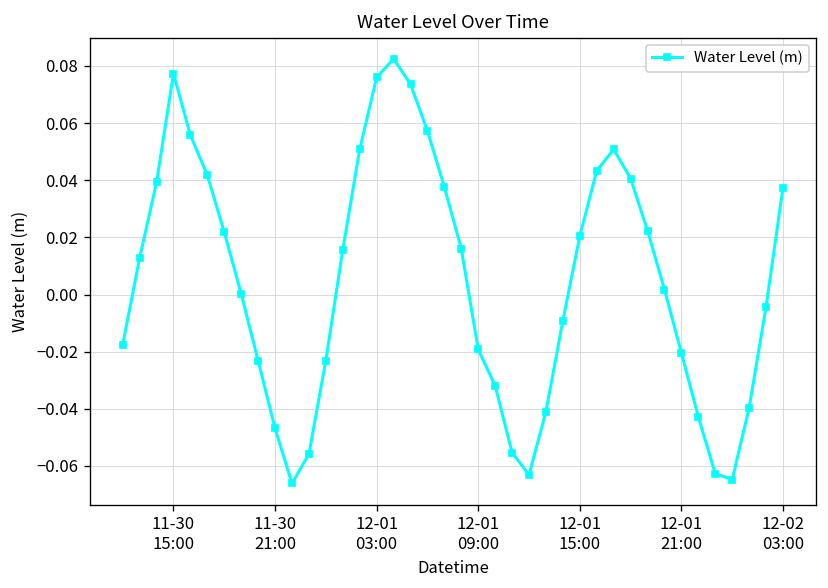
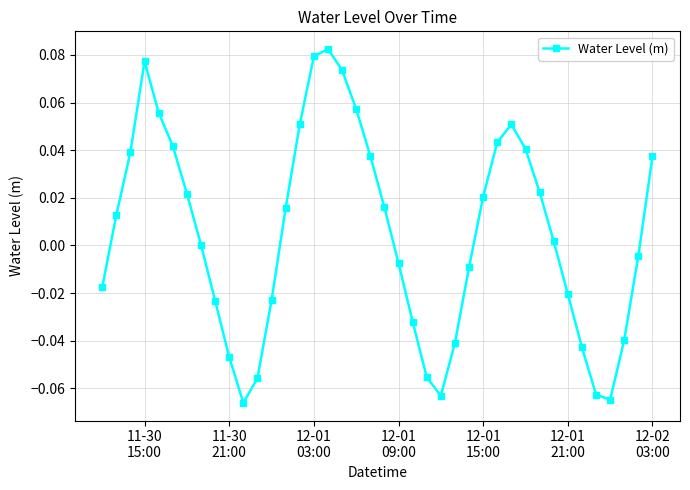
  {
    "11-30 15:00": 0.077,
    "11-30 21:00": -0.047,
-   "12-01 03:00": 0.076,
-   "12-01 09:00": -0.019,
+   "12-01 03:00": 0.079,
+   "12-01 09:00": -0.007,
    "12-01 15:00": 0.021,
    "12-01 21:00": -0.020,
    "12-02 03:00": 0.037
  }
